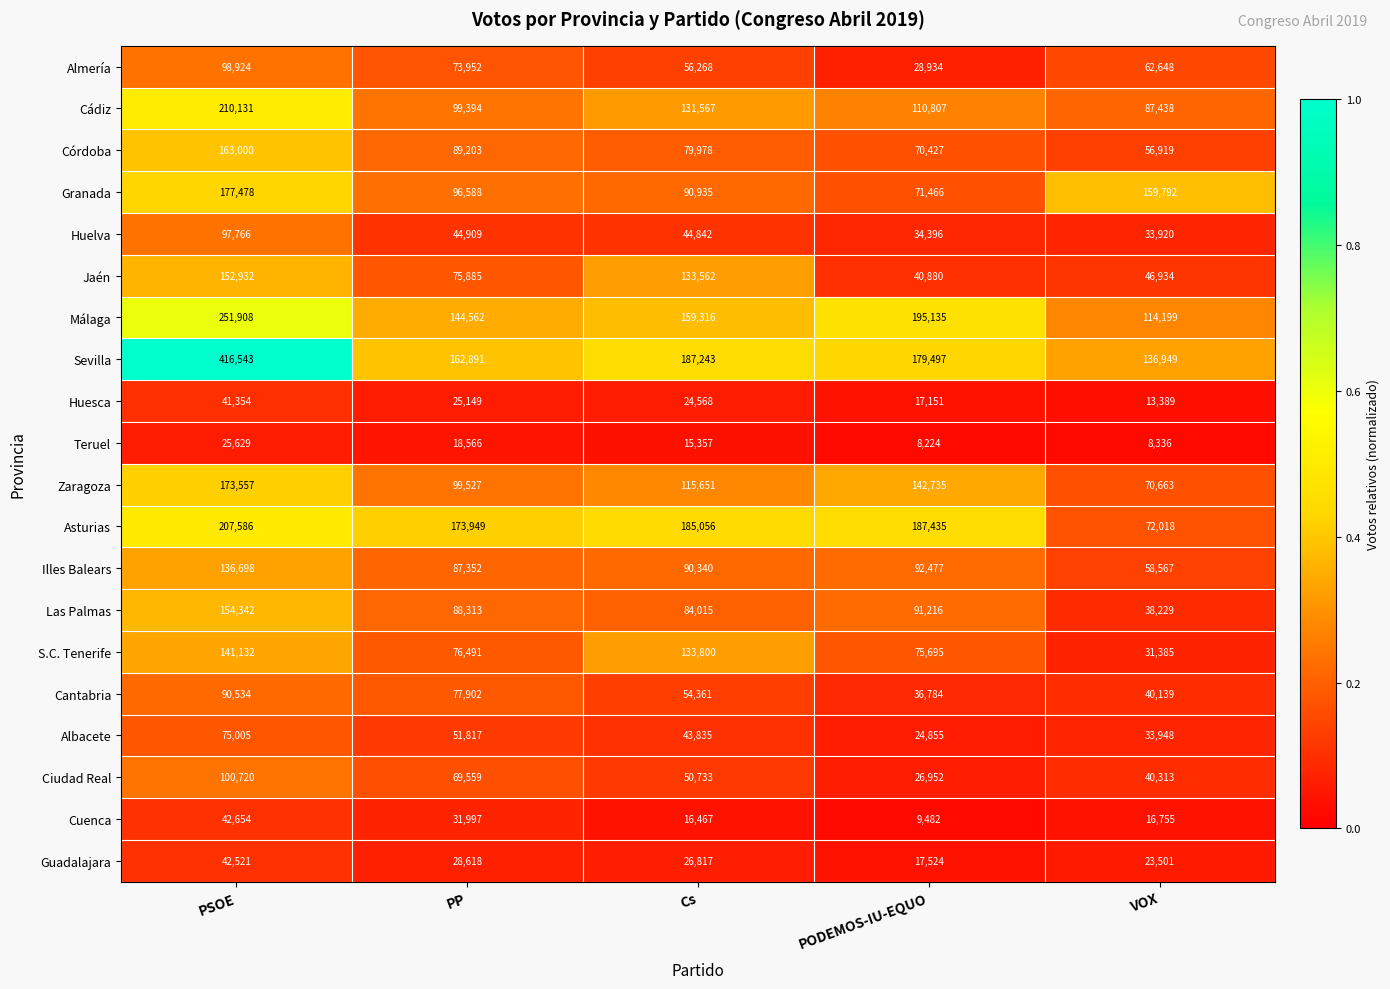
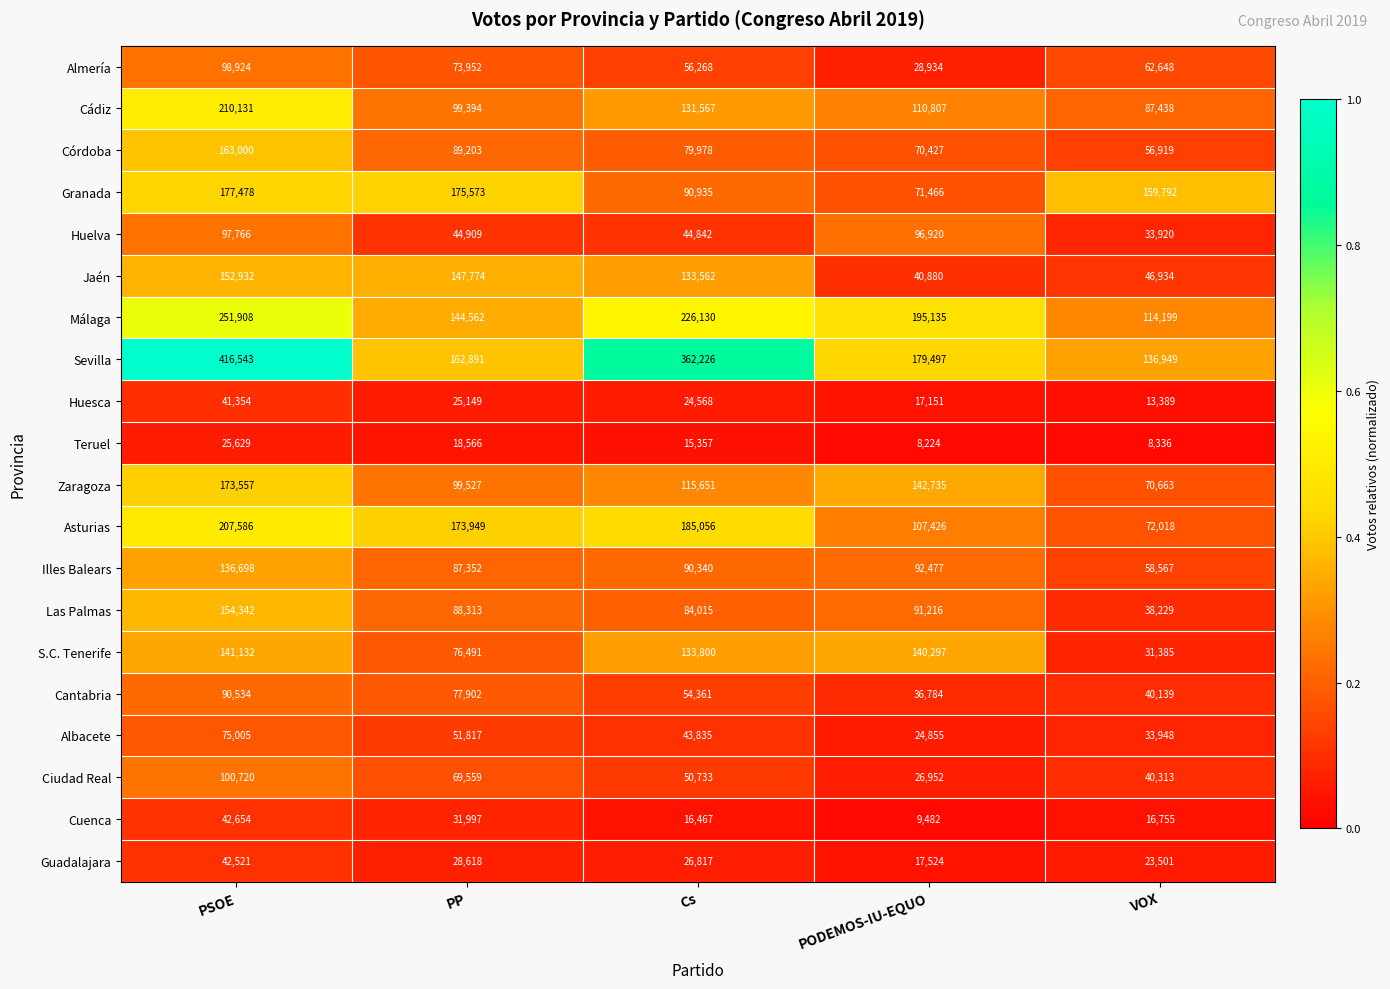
  {
    "Almería": {
      "PSOE": "98,924",
      "PP": "73,952",
      "Cs": "56,268",
      "PODEMOS-IU-EQUO": "28,934",
      "VOX": "62,648"
    },
    "Cádiz": {
      "PSOE": "210,131",
      "PP": "99,394",
      "Cs": "131,567",
      "PODEMOS-IU-EQUO": "110,807",
      "VOX": "87,438"
    },
    "Córdoba": {
      "PSOE": "163,000",
      "PP": "89,203",
      "Cs": "79,978",
      "PODEMOS-IU-EQUO": "70,427",
      "VOX": "56,919"
    },
    "Granada": {
      "PSOE": "177,478",
-     "PP": "96,588",
+     "PP": "175,573",
      "Cs": "90,935",
      "PODEMOS-IU-EQUO": "71,466",
      "VOX": "159,792"
    },
    "Huelva": {
      "PSOE": "97,766",
      "PP": "44,909",
      "Cs": "44,842",
-     "PODEMOS-IU-EQUO": "34,396",
+     "PODEMOS-IU-EQUO": "96,920",
      "VOX": "33,920"
    },
    "Jaén": {
      "PSOE": "152,932",
-     "PP": "75,885",
+     "PP": "147,774",
      "Cs": "133,562",
      "PODEMOS-IU-EQUO": "40,880",
      "VOX": "46,934"
    },
    "Málaga": {
      "PSOE": "251,908",
      "PP": "144,562",
-     "Cs": "159,316",
+     "Cs": "226,130",
      "PODEMOS-IU-EQUO": "195,135",
      "VOX": "114,199"
    },
    "Sevilla": {
      "PSOE": "416,543",
      "PP": "162,891",
-     "Cs": "187,243",
+     "Cs": "362,226",
      "PODEMOS-IU-EQUO": "179,497",
      "VOX": "136,949"
    },
    "Huesca": {
      "PSOE": "41,354",
      "PP": "25,149",
      "Cs": "24,568",
      "PODEMOS-IU-EQUO": "17,151",
      "VOX": "13,389"
    },
    "Teruel": {
      "PSOE": "25,629",
      "PP": "18,566",
      "Cs": "15,357",
      "PODEMOS-IU-EQUO": "8,224",
      "VOX": "8,336"
    },
    "Zaragoza": {
      "PSOE": "173,557",
      "PP": "99,527",
      "Cs": "115,651",
      "PODEMOS-IU-EQUO": "142,735",
      "VOX": "70,663"
    },
    "Asturias": {
      "PSOE": "207,586",
      "PP": "173,949",
      "Cs": "185,056",
-     "PODEMOS-IU-EQUO": "187,435",
+     "PODEMOS-IU-EQUO": "107,426",
      "VOX": "72,018"
    },
    "Illes Balears": {
      "PSOE": "136,698",
      "PP": "87,352",
      "Cs": "90,340",
      "PODEMOS-IU-EQUO": "92,477",
      "VOX": "58,567"
    },
    "Las Palmas": {
      "PSOE": "154,342",
      "PP": "88,313",
      "Cs": "84,015",
      "PODEMOS-IU-EQUO": "91,216",
      "VOX": "38,229"
    },
    "S.C. Tenerife": {
      "PSOE": "141,132",
      "PP": "76,491",
      "Cs": "133,800",
-     "PODEMOS-IU-EQUO": "75,695",
+     "PODEMOS-IU-EQUO": "140,297",
      "VOX": "31,385"
    },
    "Cantabria": {
      "PSOE": "90,534",
      "PP": "77,902",
      "Cs": "54,361",
      "PODEMOS-IU-EQUO": "36,784",
      "VOX": "40,139"
    },
    "Albacete": {
      "PSOE": "75,005",
      "PP": "51,817",
      "Cs": "43,835",
      "PODEMOS-IU-EQUO": "24,855",
      "VOX": "33,948"
    },
    "Ciudad Real": {
      "PSOE": "100,720",
      "PP": "69,559",
      "Cs": "50,733",
      "PODEMOS-IU-EQUO": "26,952",
      "VOX": "40,313"
    },
    "Cuenca": {
      "PSOE": "42,654",
      "PP": "31,997",
      "Cs": "16,467",
      "PODEMOS-IU-EQUO": "9,482",
      "VOX": "16,755"
    },
    "Guadalajara": {
      "PSOE": "42,521",
      "PP": "28,618",
      "Cs": "26,817",
      "PODEMOS-IU-EQUO": "17,524",
      "VOX": "23,501"
    }
  }
